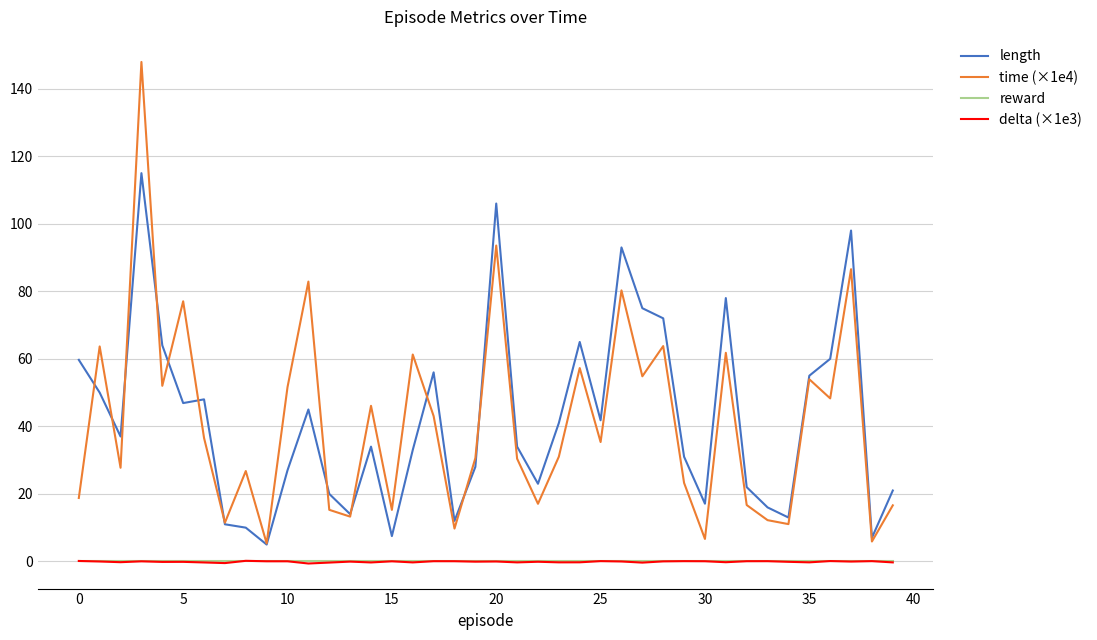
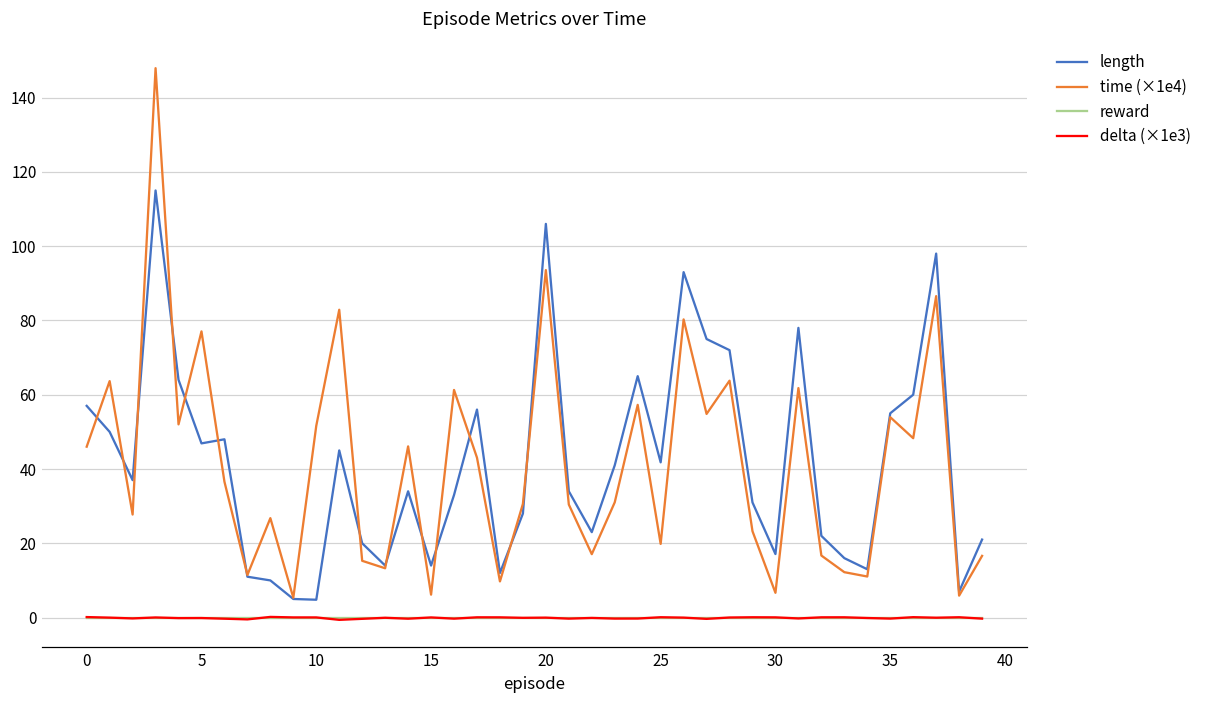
  {
    "length": {
-     "0": 60,
+     "0": 57,
      "5": 47,
-     "10": 27,
-     "15": 8,
+     "10": 5,
+     "15": 14,
      "20": 106,
      "25": 42,
      "30": 17,
      "35": 55
    },
    "time (×1e4)": {
-     "0": 19,
+     "0": 46,
      "5": 77,
      "10": 52,
-     "15": 15,
+     "15": 6,
      "20": 94,
-     "25": 35,
+     "25": 20,
      "30": 7,
      "35": 54
    }
  }
